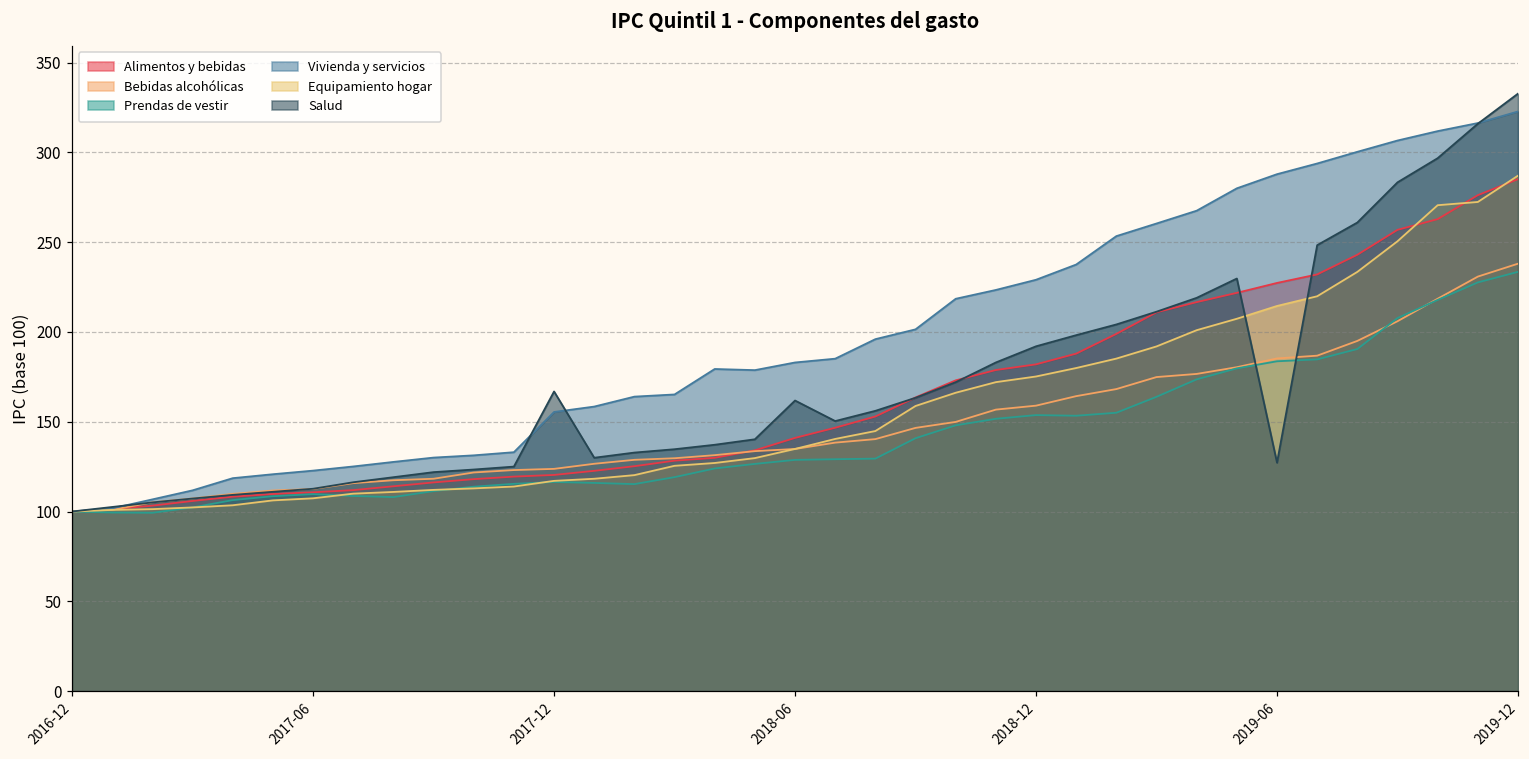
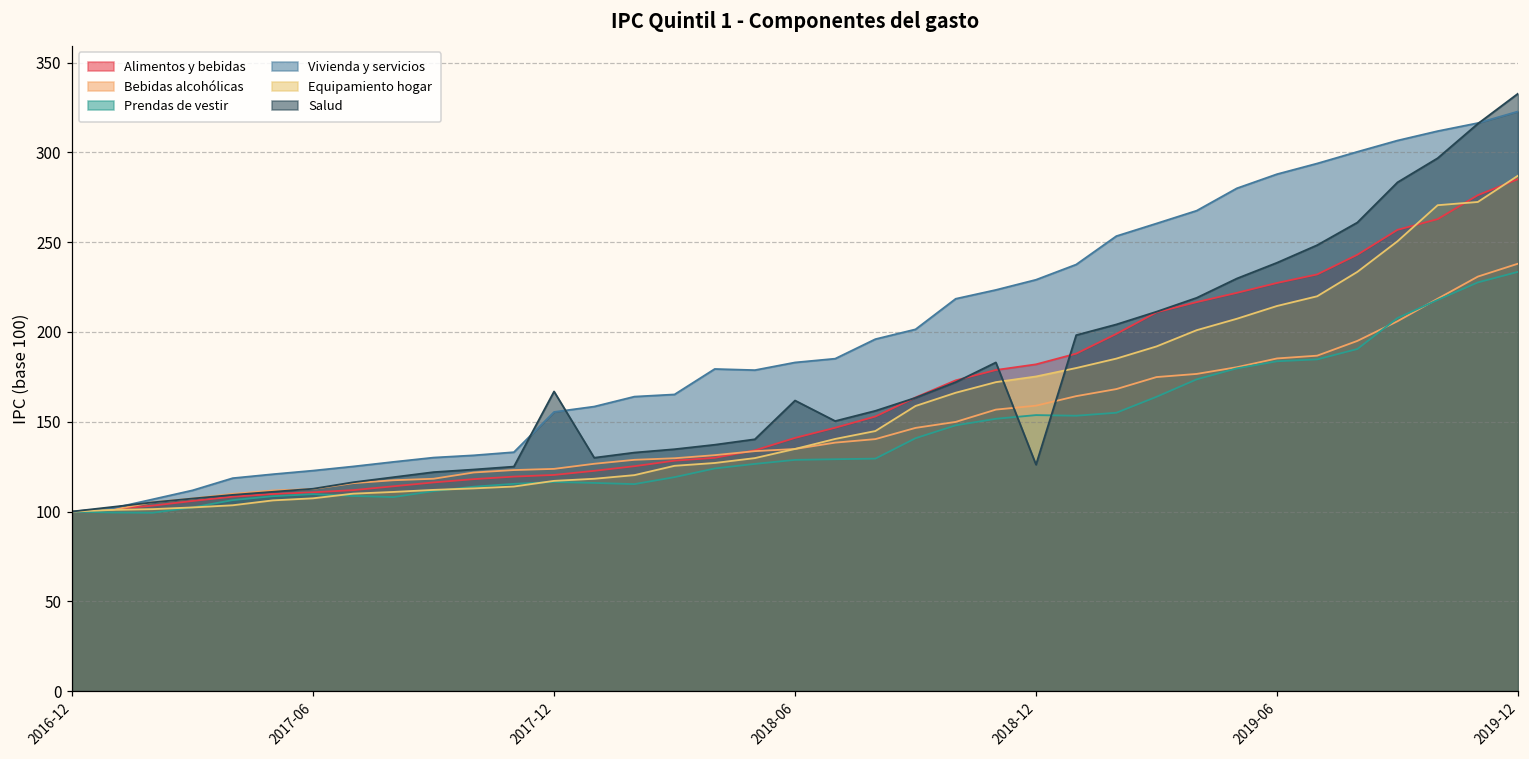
  {
    "Alimentos y bebidas": {
      "2017-12": 120,
      "2018-06": 141,
      "2018-12": 182,
      "2019-06": 227,
      "2019-12": 285
    },
    "Salud": {
      "2017-12": 167,
      "2018-06": 162,
-     "2018-12": 192,
-     "2019-06": 127,
+     "2018-12": 126,
+     "2019-06": 239,
      "2019-12": 333
    }
  }
